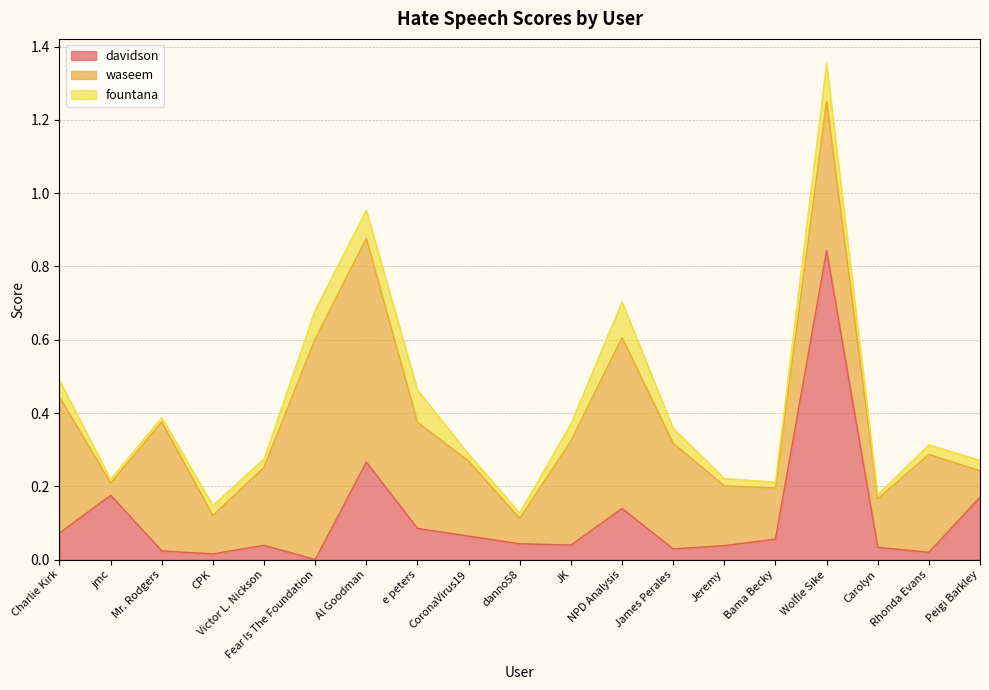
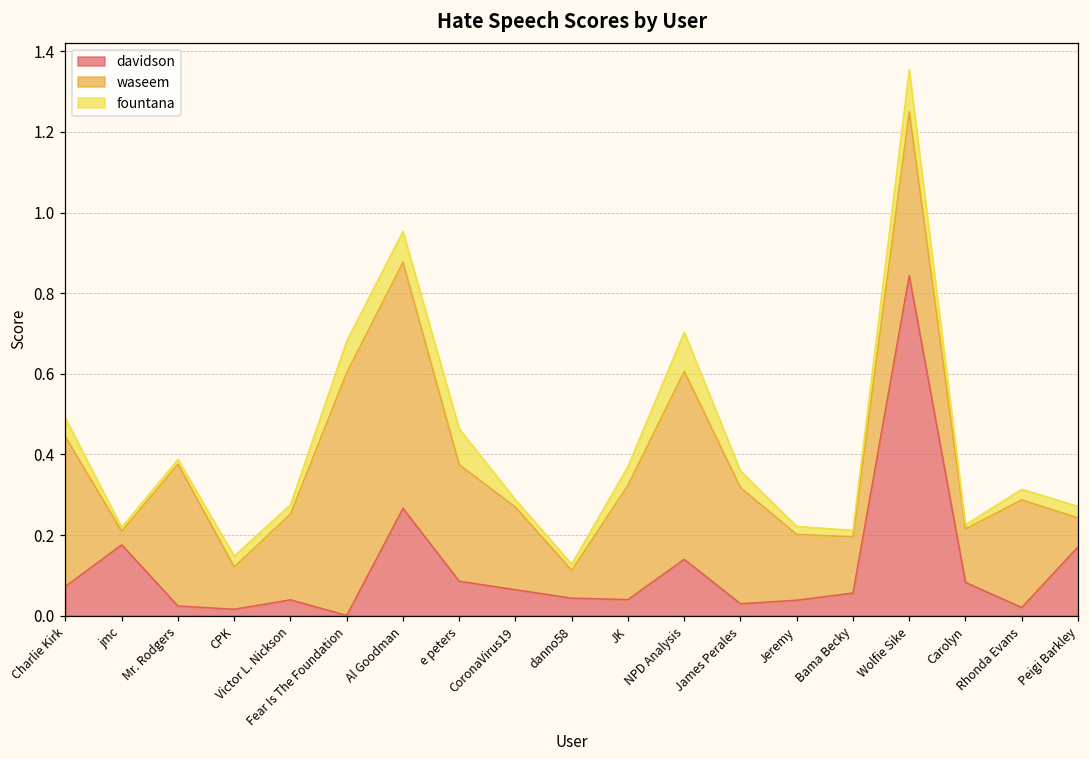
  {
    "davidson": {
      "Charlie Kirk": 0.07,
      "jmc": 0.18,
      "Mr. Rodgers": 0.02,
      "CPK": 0.02,
      "Victor L. Nickson": 0.04,
      "Fear Is The Foundation": 0.00,
      "Al Goodman": 0.27,
      "e peters": 0.09,
      "CoronaVirus19": 0.06,
      "danno58": 0.04,
      "JK": 0.04,
      "NPD Analysis": 0.14,
      "James Perales": 0.03,
      "Jeremy": 0.04,
      "Bama Becky": 0.06,
      "Wolfie Sike": 0.84,
-     "Carolyn": 0.03,
+     "Carolyn": 0.08,
      "Rhonda Evans": 0.02,
      "Peigi Barkley": 0.17
    }
  }
